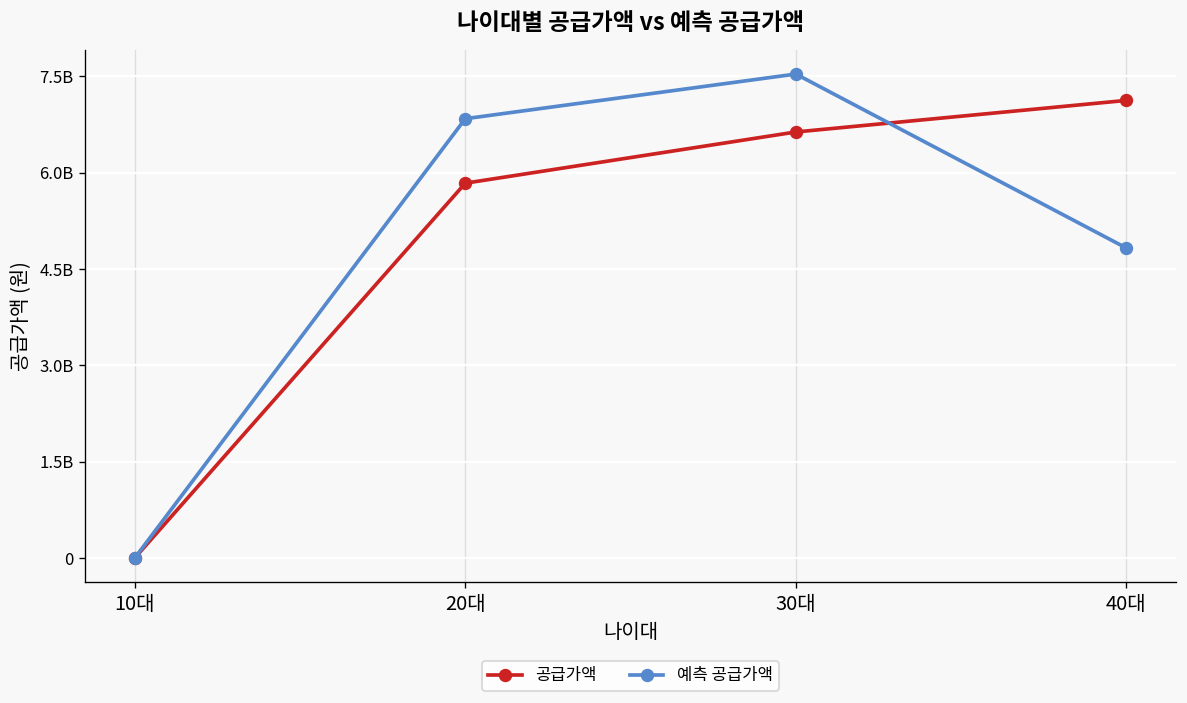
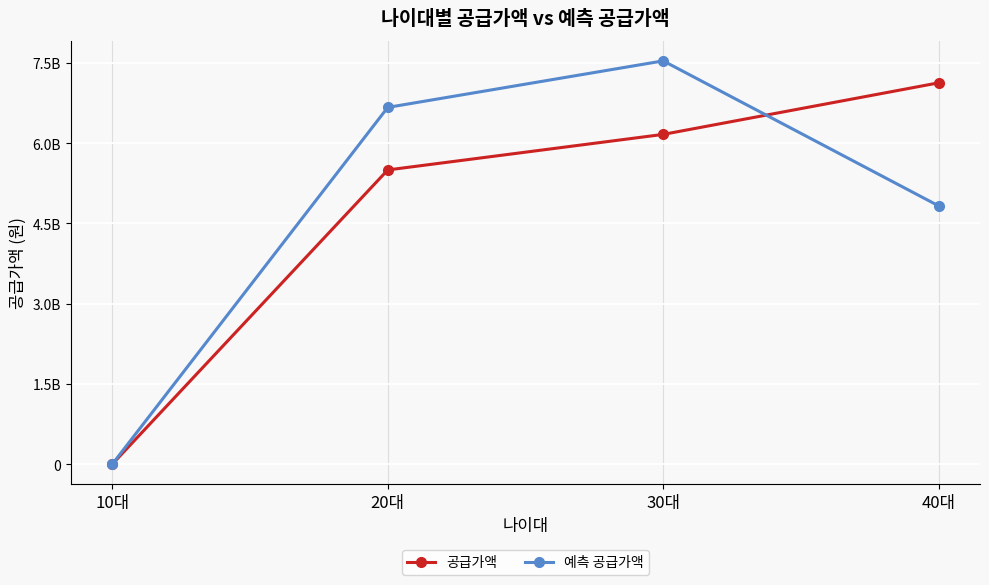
  {
    "공급가액": {
-     "20대": 5800000000,
-     "30대": 6600000000,
+     "20대": 5500000000,
+     "30대": 6200000000,
      "40대": 7100000000
    },
    "예측 공급가액": {
-     "20대": 6800000000,
+     "20대": 6700000000,
      "30대": 7500000000,
      "40대": 4800000000
    }
  }
